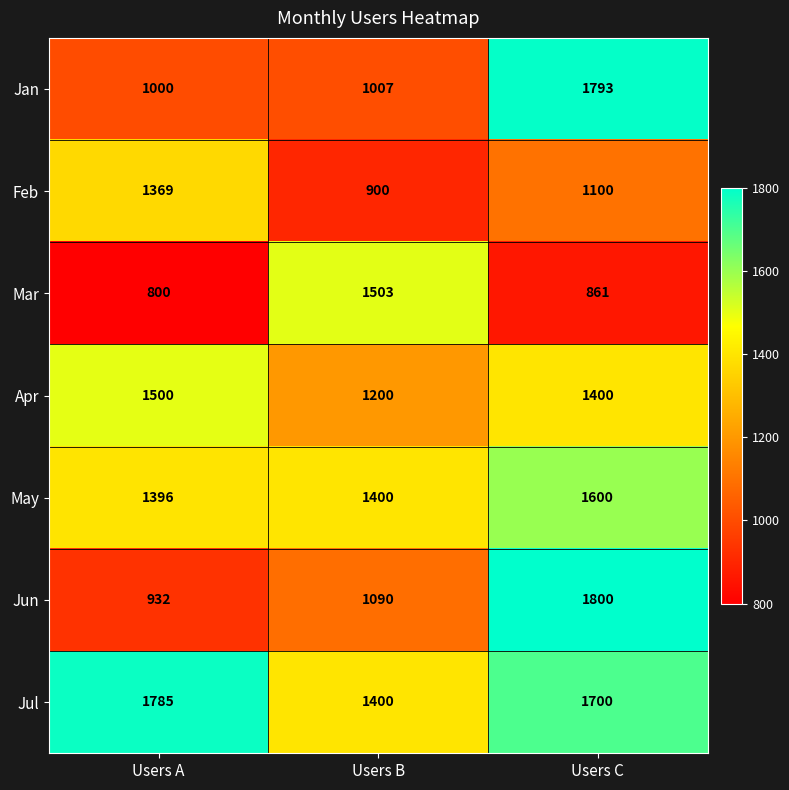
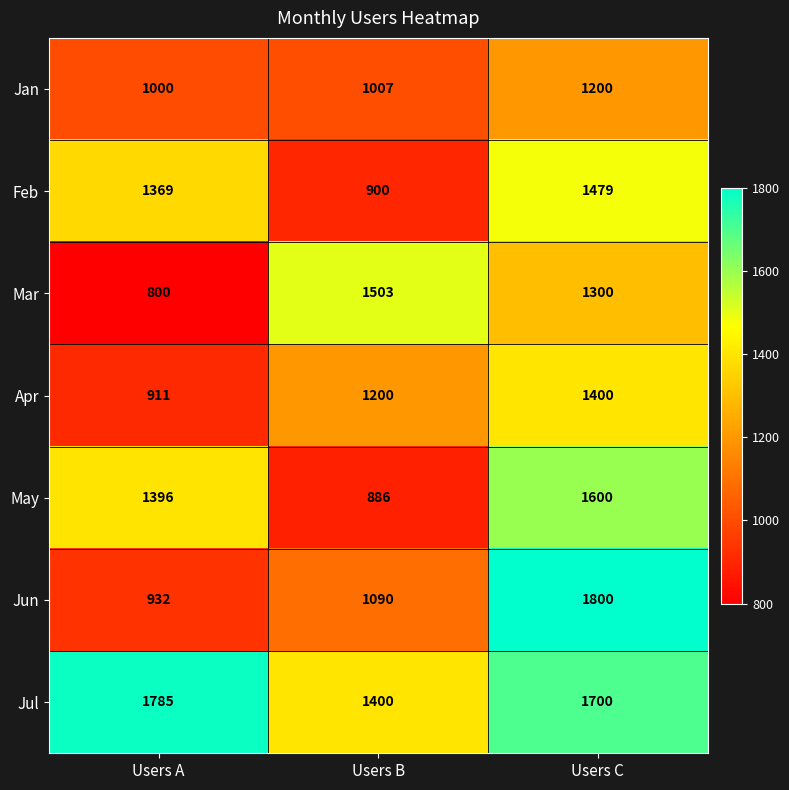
  {
    "Jan": {
      "Users A": 1000,
      "Users B": 1007,
-     "Users C": 1793
+     "Users C": 1200
    },
    "Feb": {
      "Users A": 1369,
      "Users B": 900,
-     "Users C": 1100
+     "Users C": 1479
    },
    "Mar": {
      "Users A": 800,
      "Users B": 1503,
-     "Users C": 861
+     "Users C": 1300
    },
    "Apr": {
-     "Users A": 1500,
+     "Users A": 911,
      "Users B": 1200,
      "Users C": 1400
    },
    "May": {
      "Users A": 1396,
-     "Users B": 1400,
+     "Users B": 886,
      "Users C": 1600
    },
    "Jun": {
      "Users A": 932,
      "Users B": 1090,
      "Users C": 1800
    },
    "Jul": {
      "Users A": 1785,
      "Users B": 1400,
      "Users C": 1700
    }
  }
